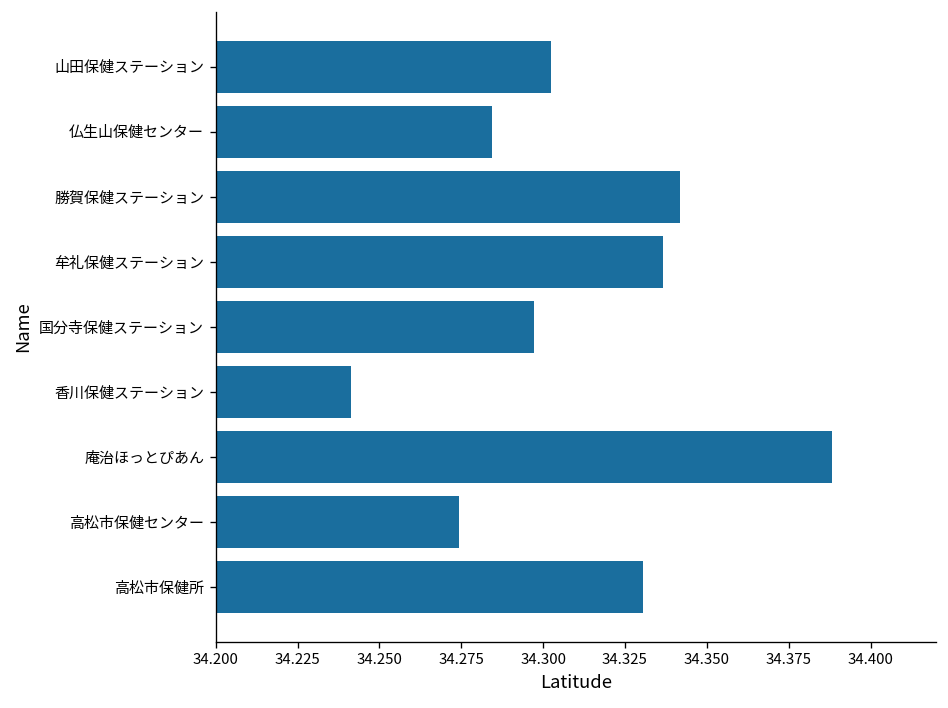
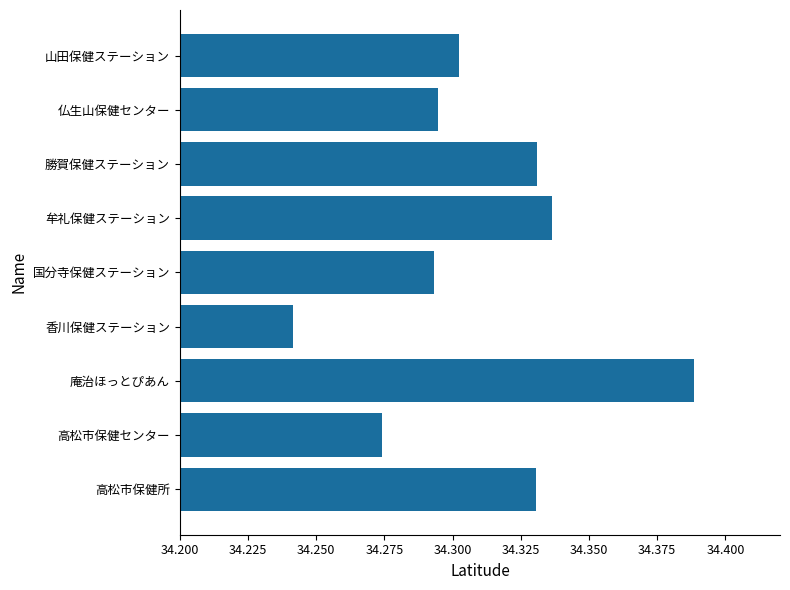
  {
    "山田保健ステーション": 34.302,
-   "仏生山保健センター": 34.284,
-   "勝賀保健ステーション": 34.342,
+   "仏生山保健センター": 34.294,
+   "勝賀保健ステーション": 34.331,
    "牟礼保健ステーション": 34.336,
-   "国分寺保健ステーション": 34.297,
+   "国分寺保健ステーション": 34.293,
    "香川保健ステーション": 34.241,
    "庵治ほっとぴあん": 34.388,
    "高松市保健センター": 34.274,
    "高松市保健所": 34.330
  }
